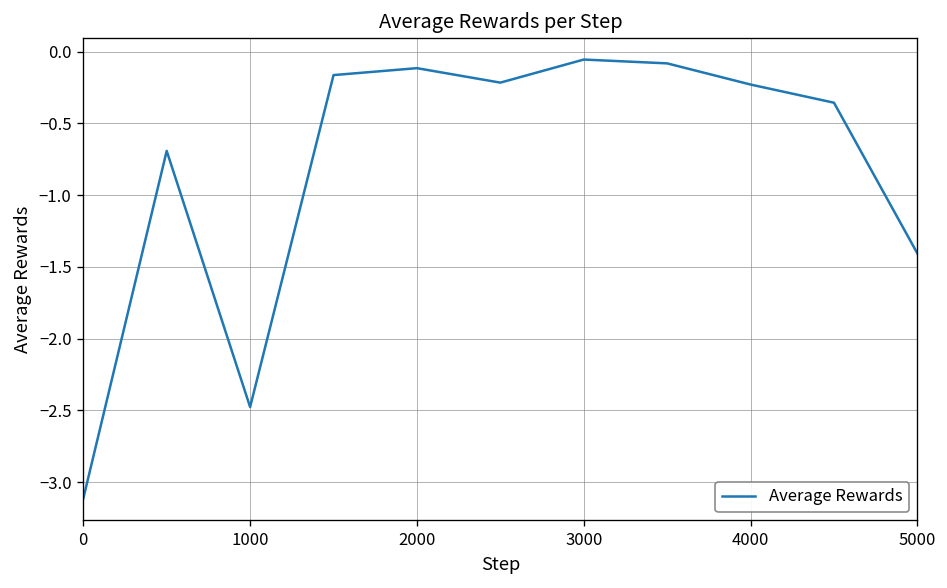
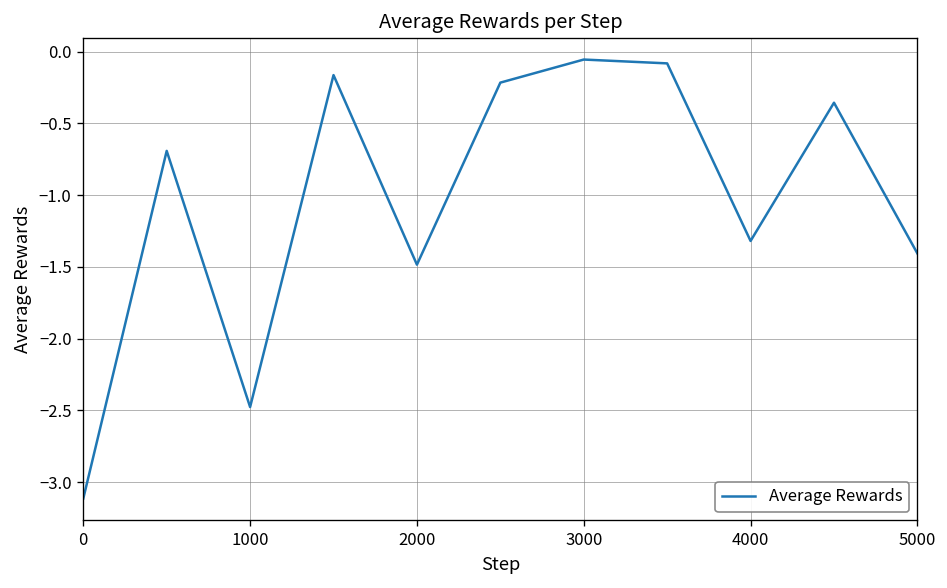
  {
    "0": -3.12,
    "1000": -2.48,
-   "2000": -0.12,
+   "2000": -1.49,
    "3000": -0.06,
-   "4000": -0.23,
+   "4000": -1.32,
    "5000": -1.41
  }
